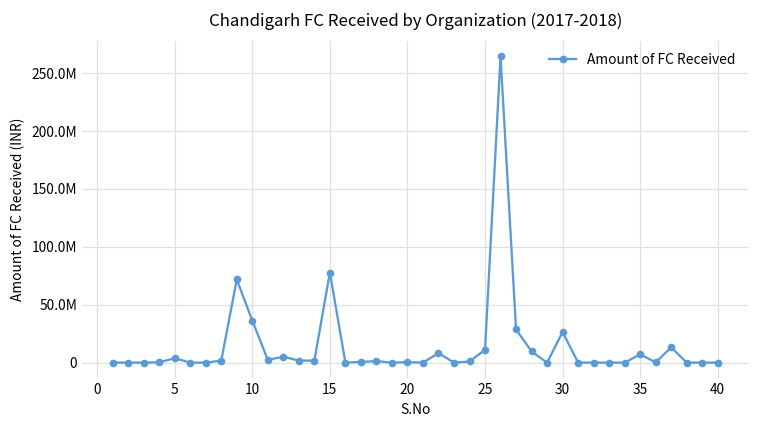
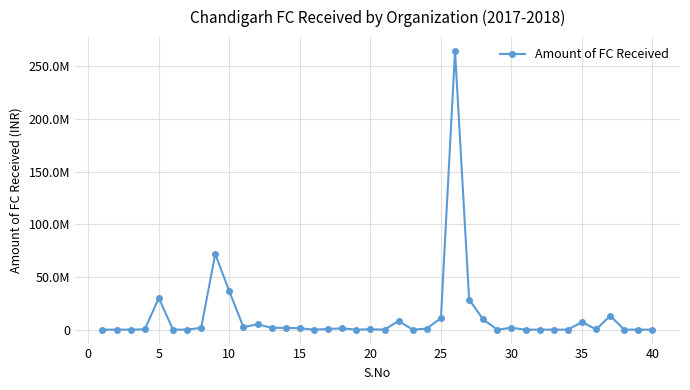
  {
-   "5": 4000000,
+   "5": 30000000,
    "10": 36000000,
-   "15": 78000000,
+   "15": 1000000,
    "20": 0,
    "25": 11000000,
-   "30": 26000000,
+   "30": 2000000,
    "35": 7000000,
    "40": 0
  }
